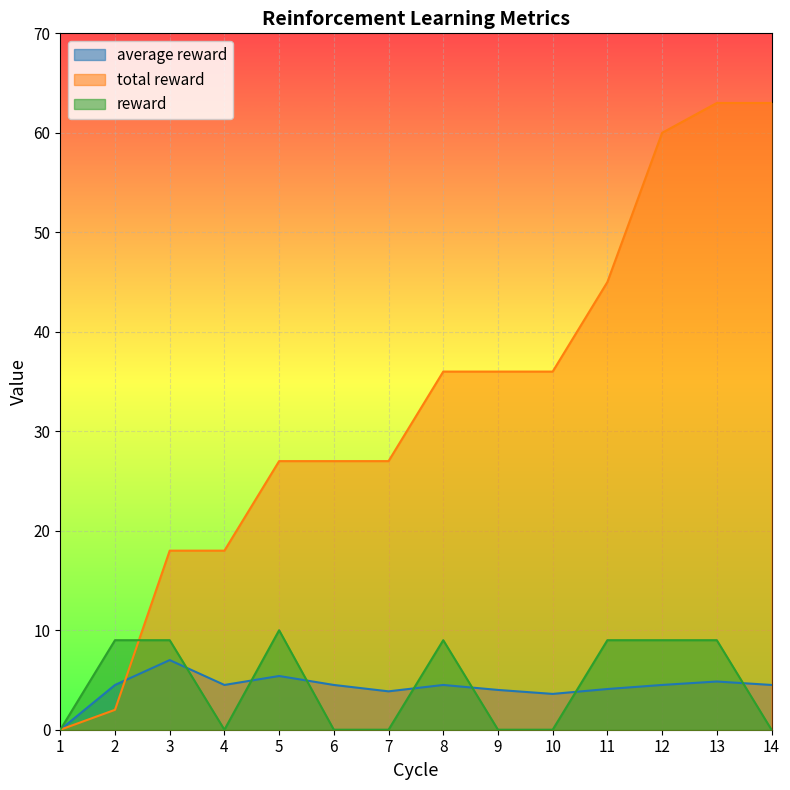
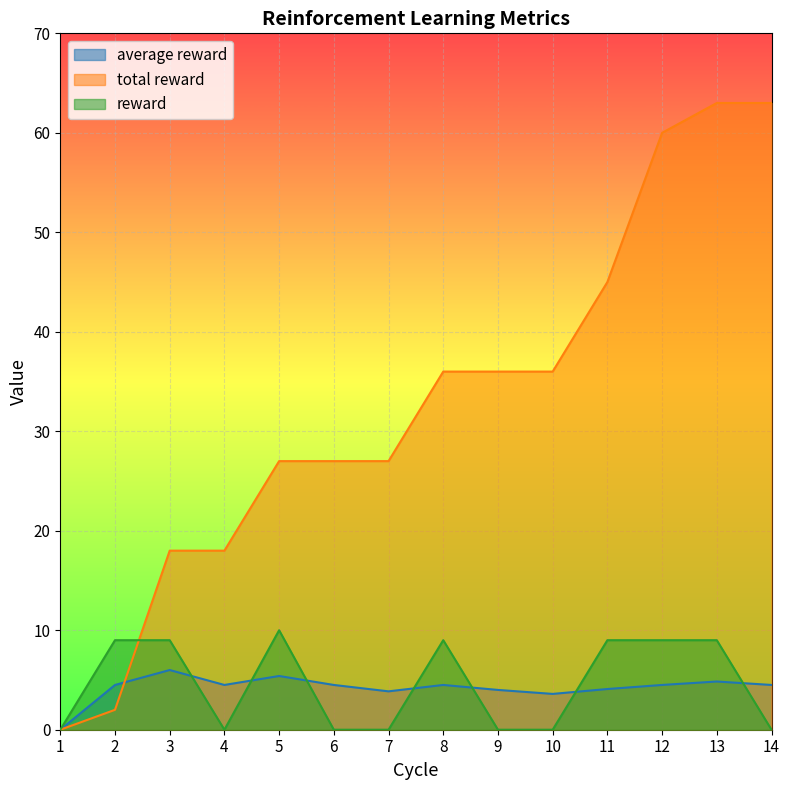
  {
    "average reward": {
      "2": 5,
-     "3": 7,
+     "3": 6,
      "4": 5,
      "5": 5,
      "6": 5,
      "7": 4,
      "8": 5,
      "9": 4,
      "10": 4,
      "11": 4,
      "12": 5,
      "13": 5,
      "14": 5
    },
    "total reward": {
      "2": 2,
      "3": 18,
      "4": 18,
      "5": 27,
      "6": 27,
      "7": 27,
      "8": 36,
      "9": 36,
      "10": 36,
      "11": 45,
      "12": 60,
      "13": 63,
      "14": 63
    },
    "reward": {
      "2": 9,
      "3": 9,
      "4": 0,
      "5": 10,
      "6": 0,
      "7": 0,
      "8": 9,
      "9": 0,
      "10": 0,
      "11": 9,
      "12": 9,
      "13": 9,
      "14": 0
    }
  }
